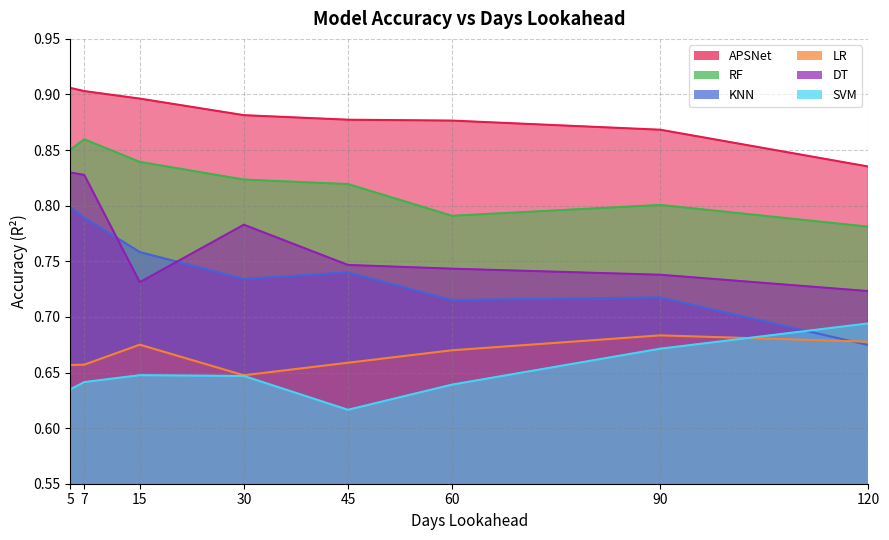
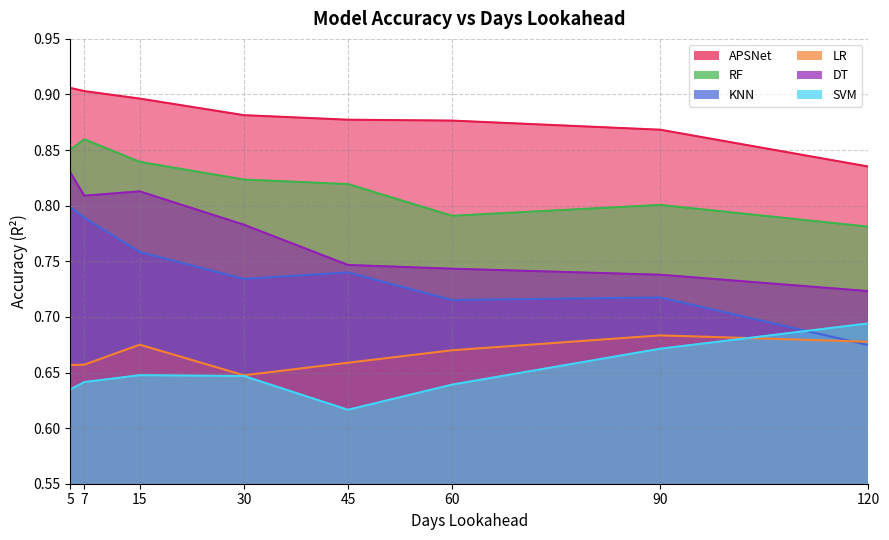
  {
    "APSNet": {
      "5": 0.906,
      "7": 0.903,
      "15": 0.896,
      "30": 0.881,
      "45": 0.877,
      "60": 0.877,
      "90": 0.868,
      "120": 0.835
    },
    "RF": {
      "5": 0.850,
      "7": 0.860,
      "15": 0.839,
      "30": 0.824,
      "45": 0.819,
      "60": 0.791,
      "90": 0.801,
      "120": 0.781
    },
    "KNN": {
      "5": 0.799,
      "7": 0.789,
      "15": 0.758,
      "30": 0.734,
      "45": 0.740,
      "60": 0.715,
      "90": 0.717,
      "120": 0.675
    },
    "LR": {
      "5": 0.657,
      "7": 0.657,
      "15": 0.675,
      "45": 0.659,
      "60": 0.670,
      "90": 0.683,
      "120": 0.678
    },
    "DT": {
      "5": 0.830,
-     "7": 0.828,
-     "15": 0.731,
+     "7": 0.809,
+     "15": 0.813,
      "30": 0.783,
      "45": 0.747,
      "60": 0.743,
      "90": 0.738,
      "120": 0.723
    },
    "SVM": {
      "5": 0.635,
      "7": 0.641,
      "15": 0.648,
      "45": 0.616,
      "60": 0.639,
      "90": 0.671,
      "120": 0.694
    }
  }
